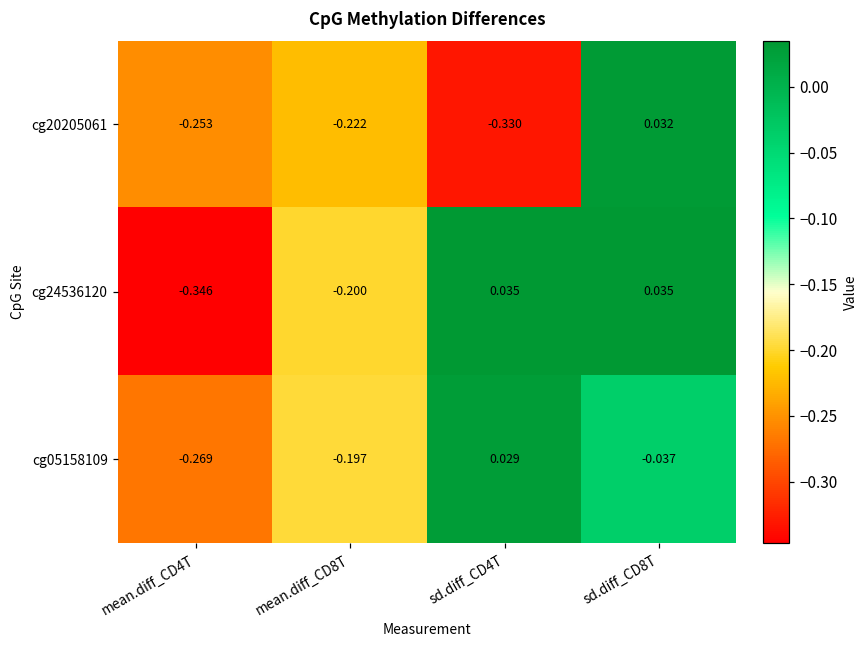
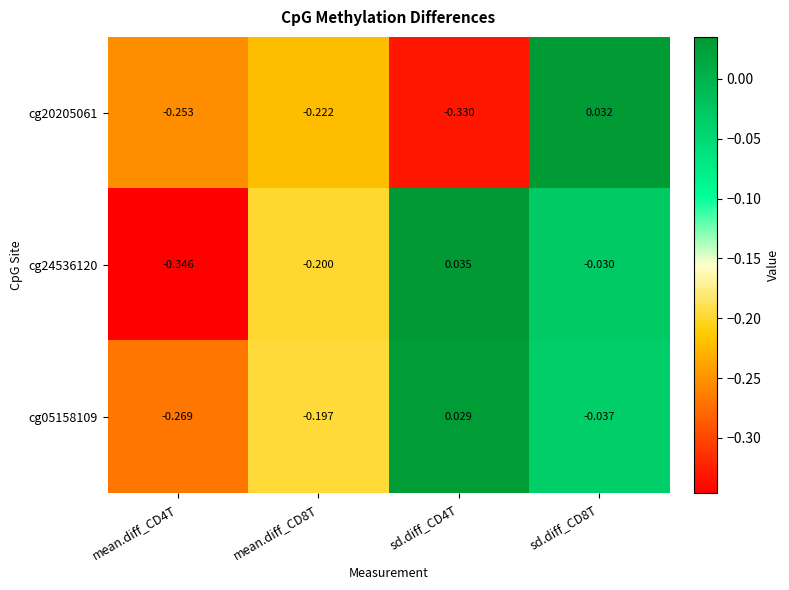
  {
    "cg20205061": {
      "mean.diff_CD4T": -0.253,
      "mean.diff_CD8T": -0.222,
      "sd.diff_CD4T": -0.330,
      "sd.diff_CD8T": 0.032
    },
    "cg24536120": {
      "mean.diff_CD4T": -0.346,
      "mean.diff_CD8T": -0.200,
      "sd.diff_CD4T": 0.035,
-     "sd.diff_CD8T": 0.035
+     "sd.diff_CD8T": -0.030
    },
    "cg05158109": {
      "mean.diff_CD4T": -0.269,
      "mean.diff_CD8T": -0.197,
      "sd.diff_CD4T": 0.029,
      "sd.diff_CD8T": -0.037
    }
  }
